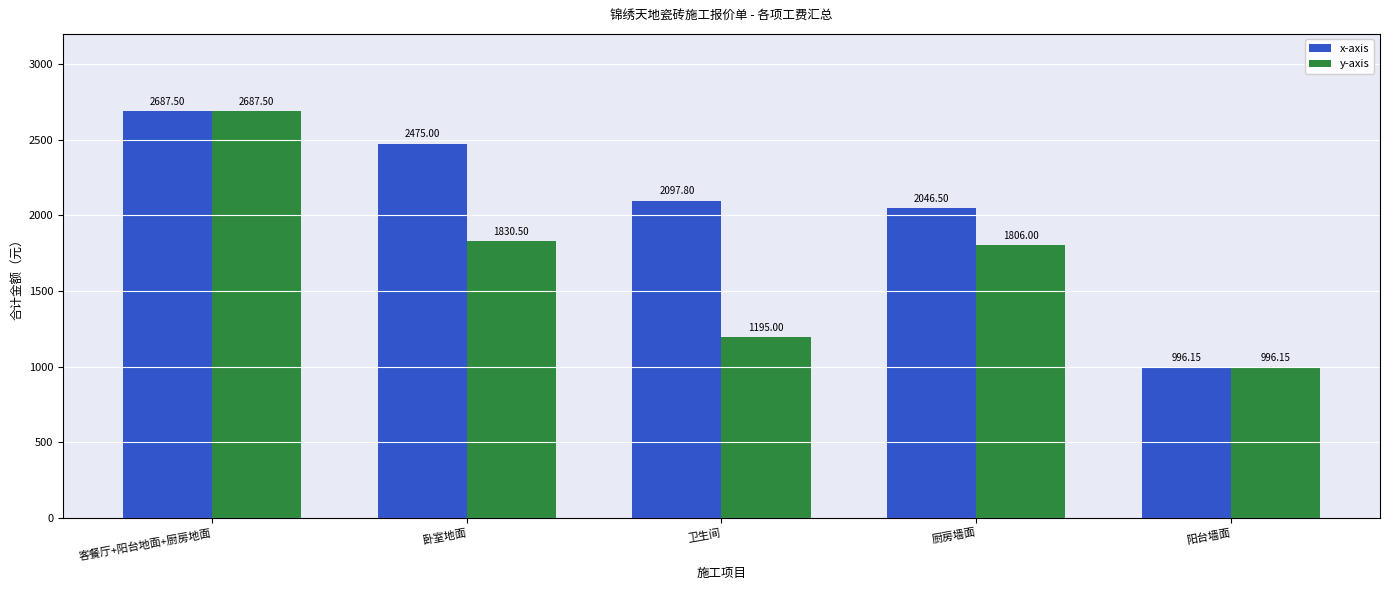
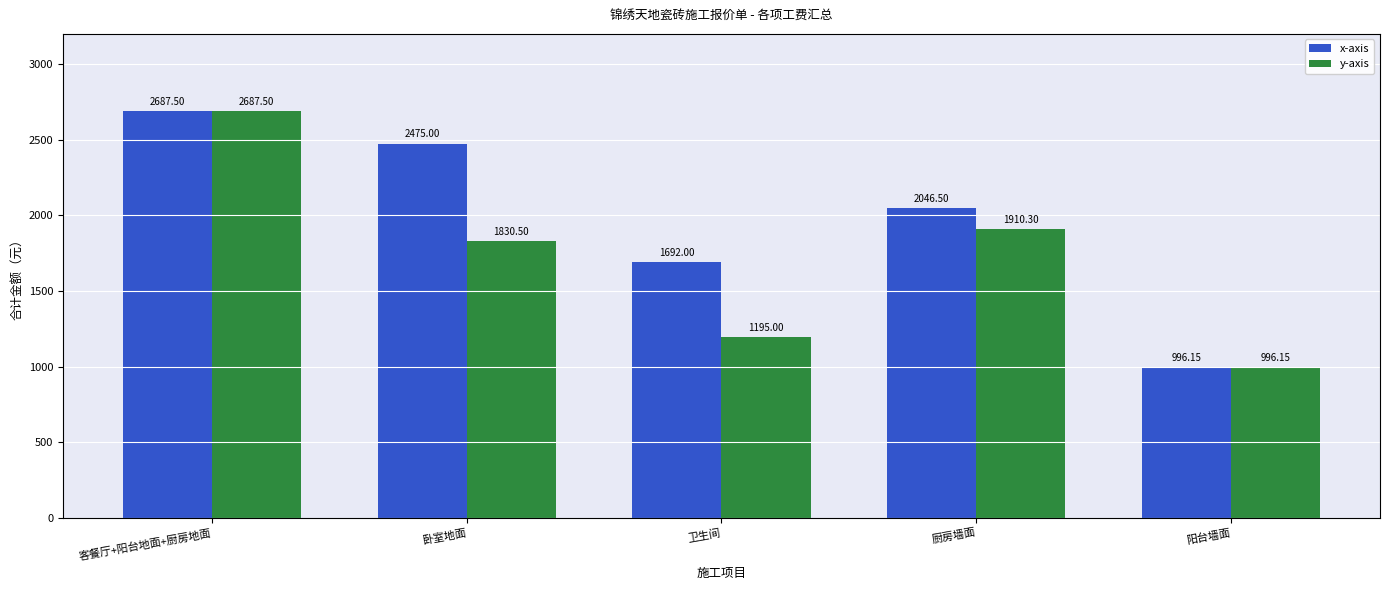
  {
    "x-axis": {
      "客餐厅+阳台地面+厨房地面": 2687.50,
      "卧室地面": 2475.00,
-     "卫生间": 2097.80,
+     "卫生间": 1692.00,
      "厨房墙面": 2046.50,
      "阳台墙面": 996.15
    },
    "y-axis": {
      "客餐厅+阳台地面+厨房地面": 2687.50,
      "卧室地面": 1830.50,
      "卫生间": 1195.00,
-     "厨房墙面": 1806.00,
+     "厨房墙面": 1910.30,
      "阳台墙面": 996.15
    }
  }
